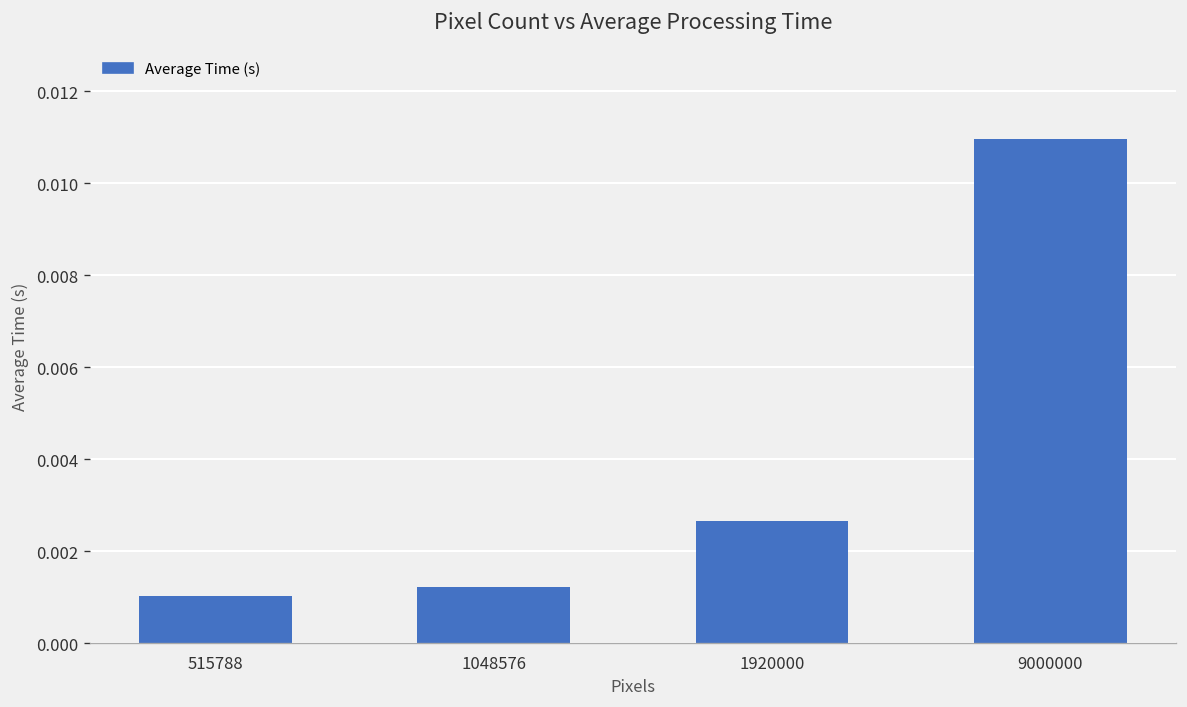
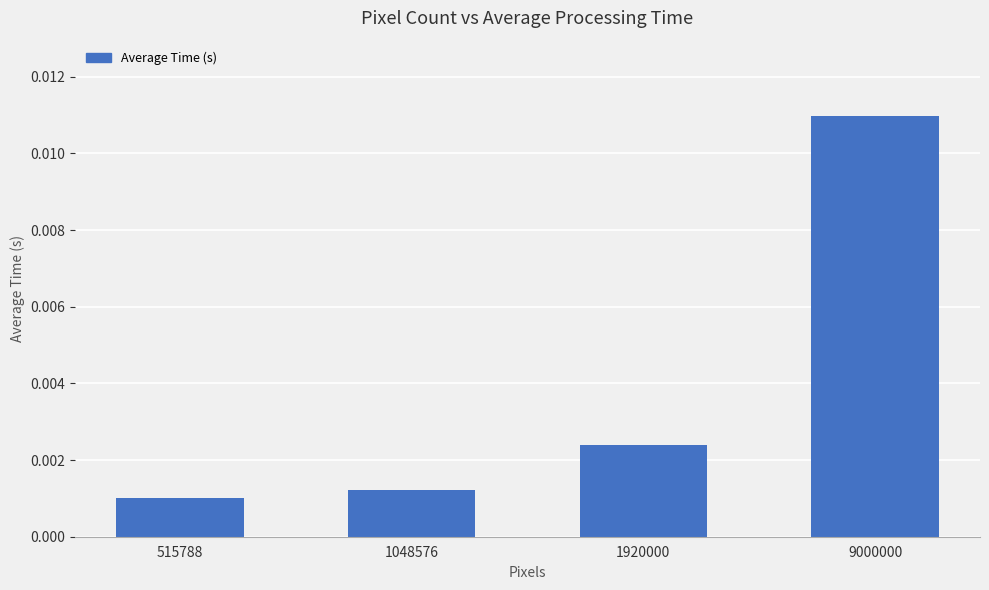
  {
    "515788": 0.0010,
    "1048576": 0.0012,
-   "1920000": 0.0027,
+   "1920000": 0.0024,
    "9000000": 0.0110
  }
